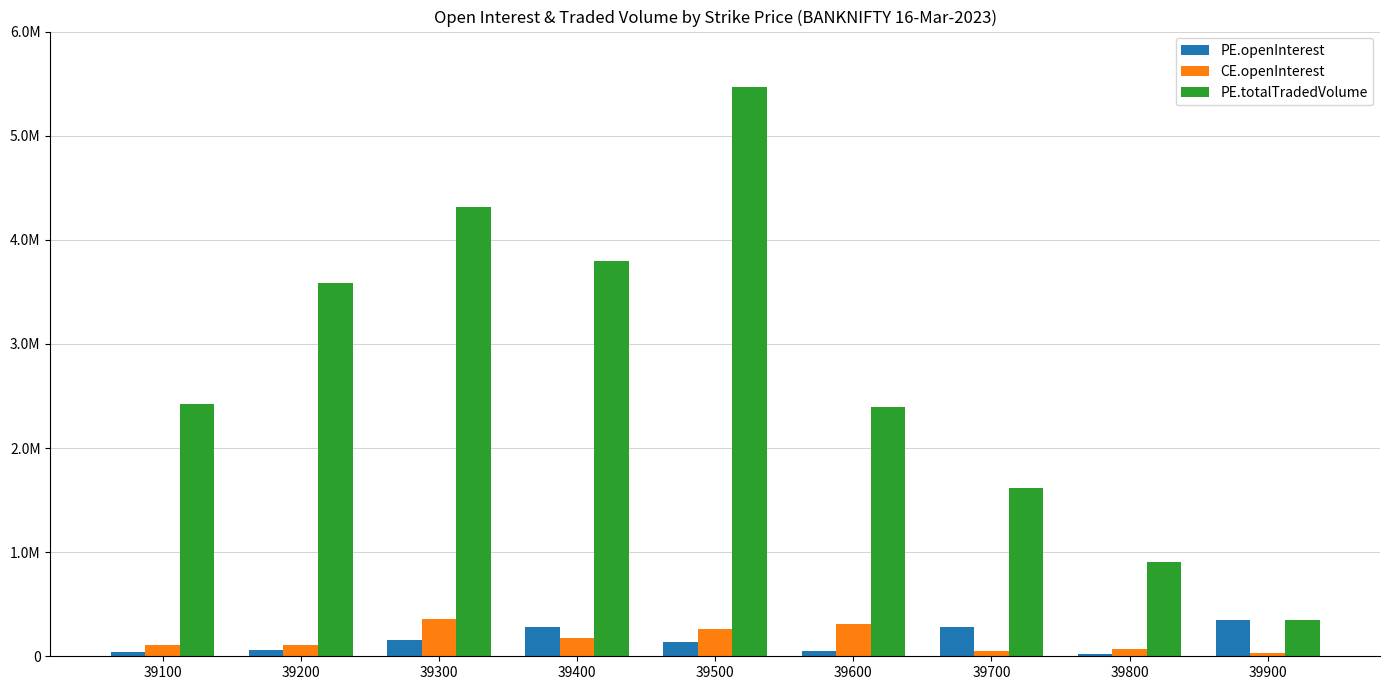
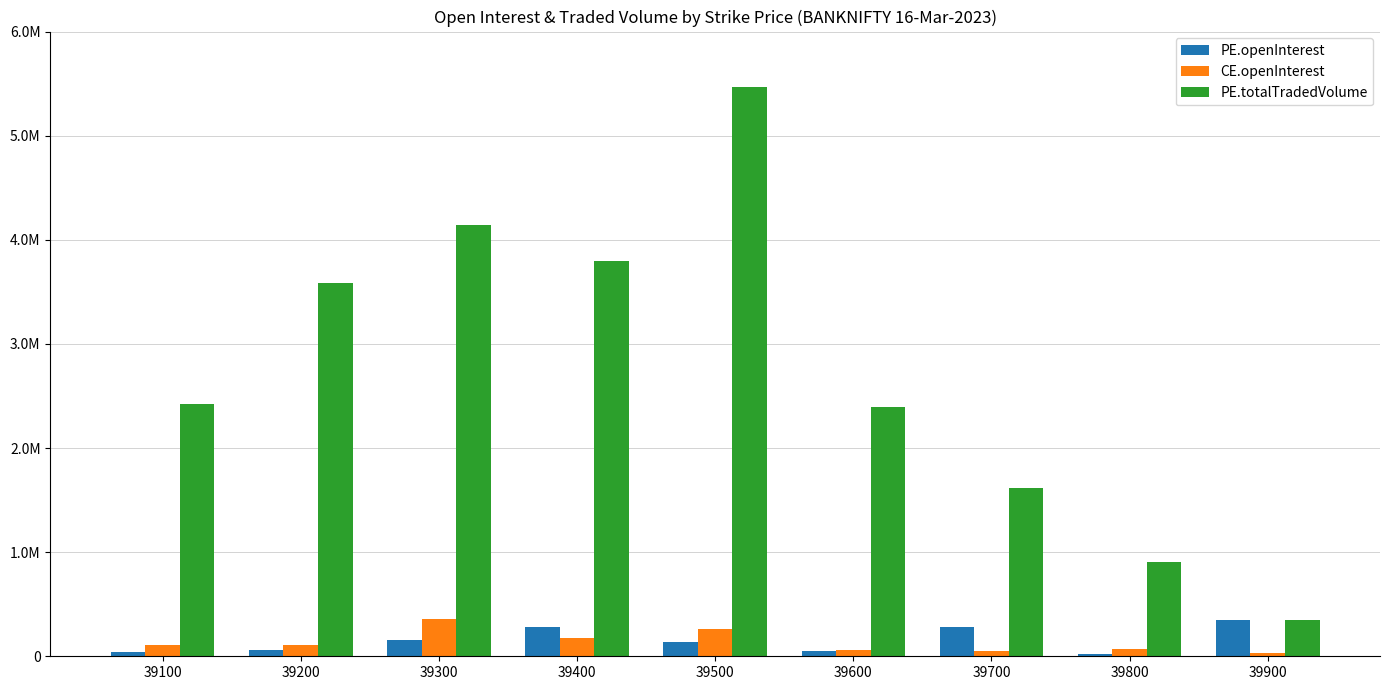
  {
    "PE.openInterest": {
      "39100": 40000,
      "39200": 60000,
      "39300": 160000,
      "39400": 280000,
      "39500": 130000,
      "39600": 50000,
      "39700": 280000,
      "39900": 350000
    },
    "CE.openInterest": {
      "39100": 110000,
      "39200": 110000,
      "39300": 360000,
      "39400": 170000,
      "39500": 260000,
-     "39600": 310000,
+     "39600": 60000,
      "39700": 50000,
      "39800": 70000,
      "39900": 40000
    },
    "PE.totalTradedVolume": {
      "39100": 2420000,
      "39200": 3590000,
-     "39300": 4310000,
+     "39300": 4140000,
      "39400": 3800000,
      "39500": 5460000,
      "39600": 2400000,
      "39700": 1620000,
      "39800": 900000,
      "39900": 350000
    }
  }
